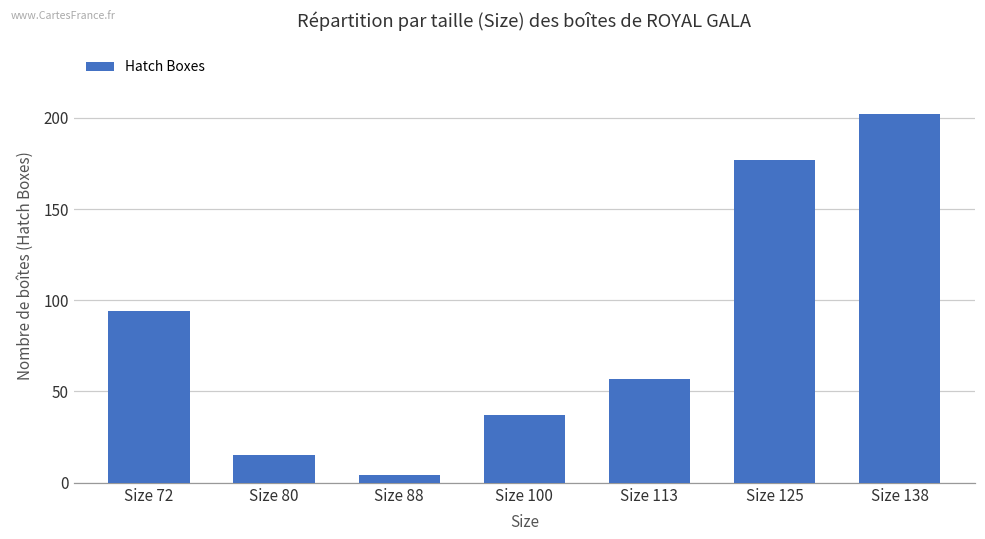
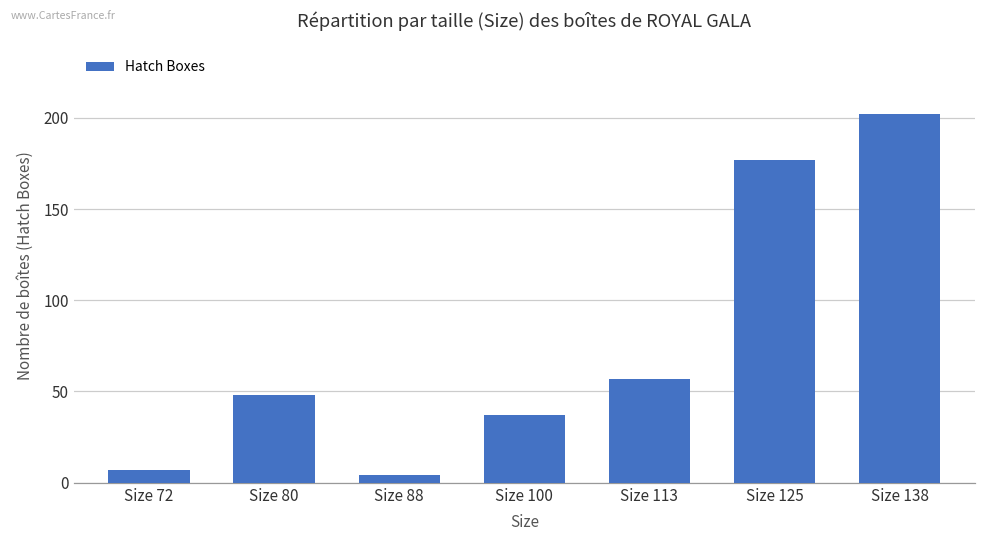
  {
-   "Size 72": 94,
-   "Size 80": 15,
+   "Size 72": 7,
+   "Size 80": 48,
    "Size 88": 4,
    "Size 100": 37,
    "Size 113": 57,
    "Size 125": 177,
    "Size 138": 202
  }
